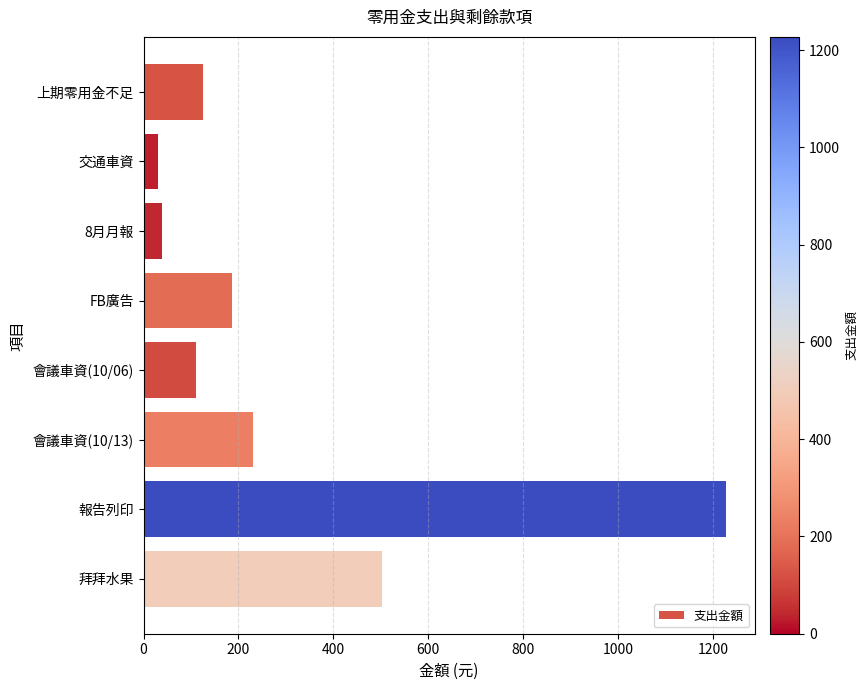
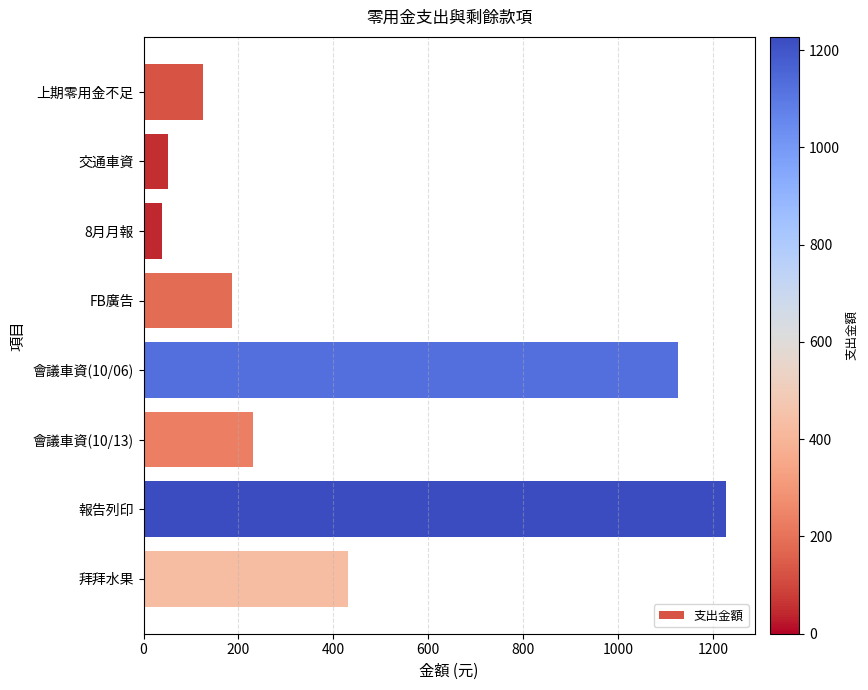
  {
    "上期零用金不足": 130,
-   "交通車資": 30,
+   "交通車資": 50,
    "8月月報": 40,
    "FB廣告": 190,
-   "會議車資(10/06)": 110,
+   "會議車資(10/06)": 1130,
    "會議車資(10/13)": 230,
    "報告列印": 1230,
-   "拜拜水果": 500
+   "拜拜水果": 430
  }
